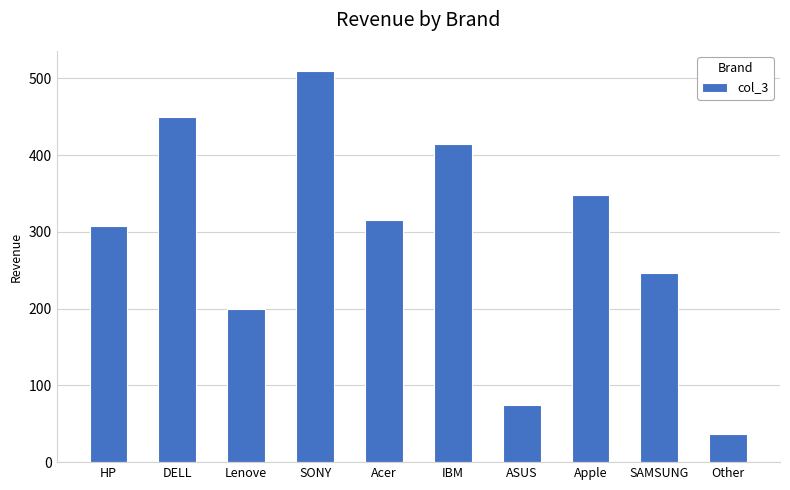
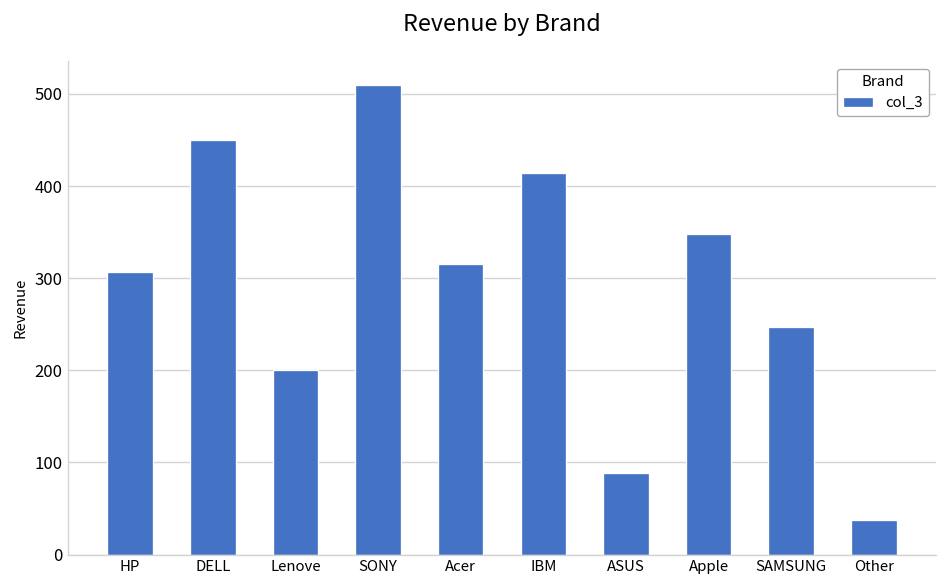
  {
    "HP": 310,
    "DELL": 450,
    "Lenove": 200,
    "SONY": 510,
    "Acer": 320,
    "IBM": 410,
-   "ASUS": 80,
+   "ASUS": 90,
    "Apple": 350,
    "SAMSUNG": 250,
    "Other": 40
  }
